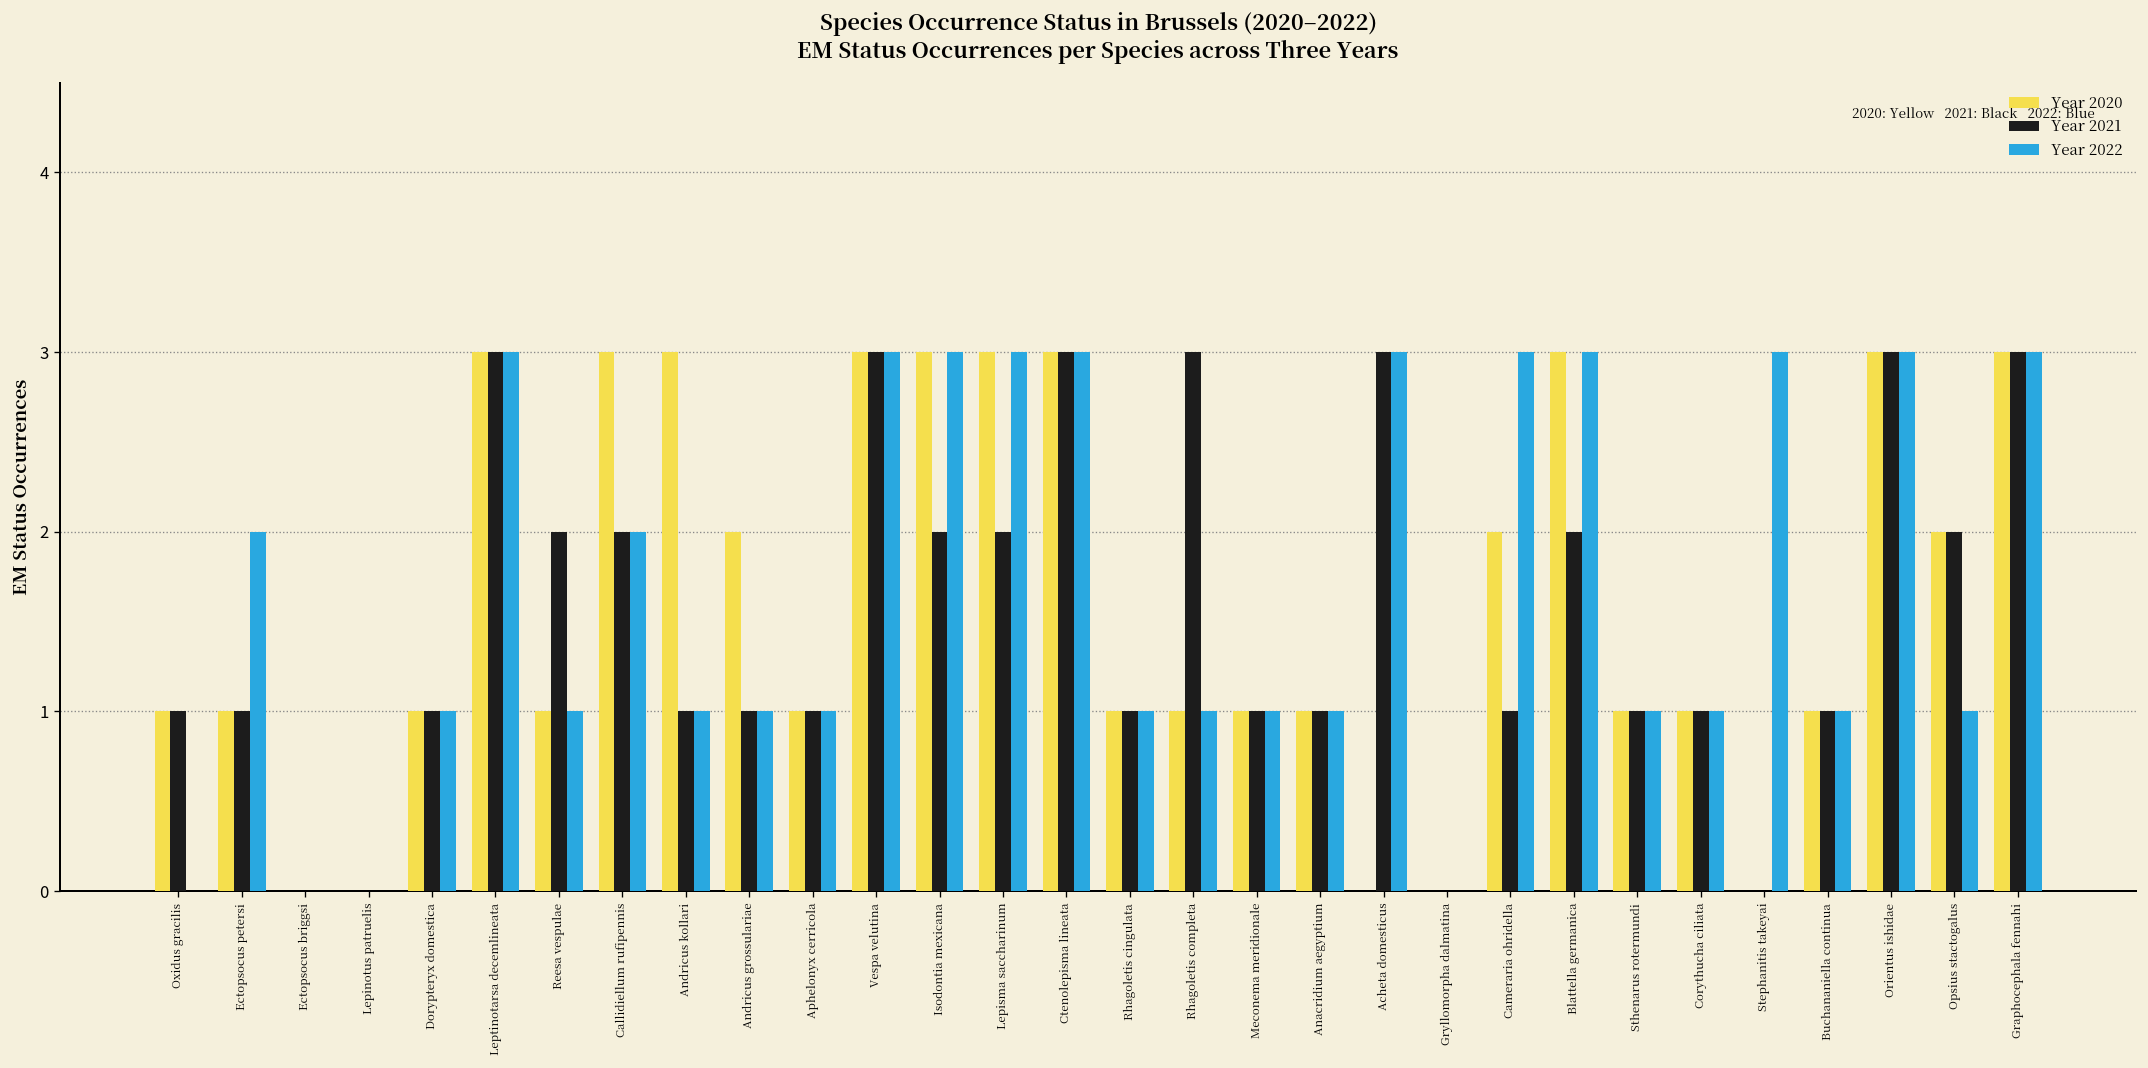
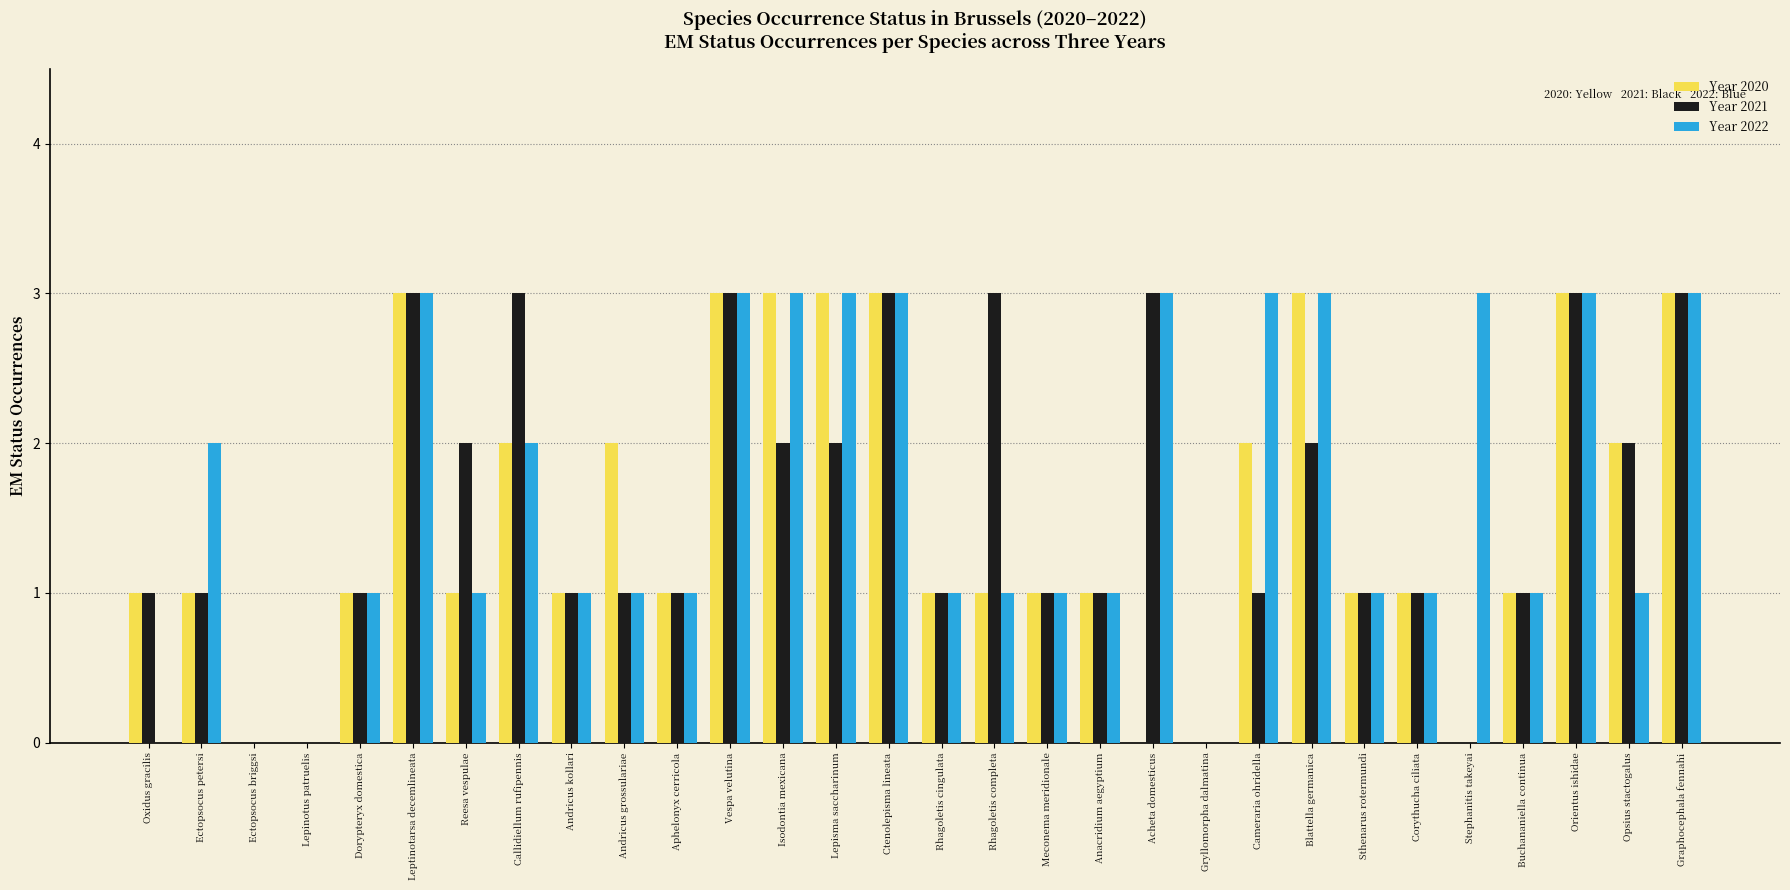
  {
    "Year 2020": {
      "Oxidus gracilis": 1,
      "Ectopsocus petersi": 1,
      "Ectopsocus briggsi": 0,
      "Lepinotus patruelis": 0,
      "Dorypteryx domestica": 1,
      "Leptinotarsa decemlineata": 3,
      "Reesa vespulae": 1,
-     "Callidiellum rufipennis": 3,
-     "Andricus kollari": 3,
+     "Callidiellum rufipennis": 2,
+     "Andricus kollari": 1,
      "Andricus grossulariae": 2,
      "Aphelonyx cerricola": 1,
      "Vespa velutina": 3,
      "Isodontia mexicana": 3,
      "Lepisma saccharinum": 3,
      "Ctenolepisma lineata": 3,
      "Rhagoletis cingulata": 1,
      "Rhagoletis completa": 1,
      "Meconema meridionale": 1,
      "Anacridium aegyptium": 1,
      "Acheta domesticus": 0,
      "Gryllomorpha dalmatina": 0,
      "Cameraria ohridella": 2,
      "Blattella germanica": 3,
      "Sthenarus rotermundi": 1,
      "Corythucha ciliata": 1,
      "Stephanitis takeyai": 0,
      "Buchananiella continua": 1,
      "Orientus ishidae": 3,
      "Opsius stactogalus": 2,
      "Graphocephala fennahi": 3
    },
    "Year 2021": {
      "Oxidus gracilis": 1,
      "Ectopsocus petersi": 1,
      "Ectopsocus briggsi": 0,
      "Lepinotus patruelis": 0,
      "Dorypteryx domestica": 1,
      "Leptinotarsa decemlineata": 3,
      "Reesa vespulae": 2,
-     "Callidiellum rufipennis": 2,
+     "Callidiellum rufipennis": 3,
      "Andricus kollari": 1,
      "Andricus grossulariae": 1,
      "Aphelonyx cerricola": 1,
      "Vespa velutina": 3,
      "Isodontia mexicana": 2,
      "Lepisma saccharinum": 2,
      "Ctenolepisma lineata": 3,
      "Rhagoletis cingulata": 1,
      "Rhagoletis completa": 3,
      "Meconema meridionale": 1,
      "Anacridium aegyptium": 1,
      "Acheta domesticus": 3,
      "Gryllomorpha dalmatina": 0,
      "Cameraria ohridella": 1,
      "Blattella germanica": 2,
      "Sthenarus rotermundi": 1,
      "Corythucha ciliata": 1,
      "Stephanitis takeyai": 0,
      "Buchananiella continua": 1,
      "Orientus ishidae": 3,
      "Opsius stactogalus": 2,
      "Graphocephala fennahi": 3
    },
    "Year 2022": {
      "Oxidus gracilis": 0,
      "Ectopsocus petersi": 2,
      "Ectopsocus briggsi": 0,
      "Lepinotus patruelis": 0,
      "Dorypteryx domestica": 1,
      "Leptinotarsa decemlineata": 3,
      "Reesa vespulae": 1,
      "Callidiellum rufipennis": 2,
      "Andricus kollari": 1,
      "Andricus grossulariae": 1,
      "Aphelonyx cerricola": 1,
      "Vespa velutina": 3,
      "Isodontia mexicana": 3,
      "Lepisma saccharinum": 3,
      "Ctenolepisma lineata": 3,
      "Rhagoletis cingulata": 1,
      "Rhagoletis completa": 1,
      "Meconema meridionale": 1,
      "Anacridium aegyptium": 1,
      "Acheta domesticus": 3,
      "Gryllomorpha dalmatina": 0,
      "Cameraria ohridella": 3,
      "Blattella germanica": 3,
      "Sthenarus rotermundi": 1,
      "Corythucha ciliata": 1,
      "Stephanitis takeyai": 3,
      "Buchananiella continua": 1,
      "Orientus ishidae": 3,
      "Opsius stactogalus": 1,
      "Graphocephala fennahi": 3
    }
  }
